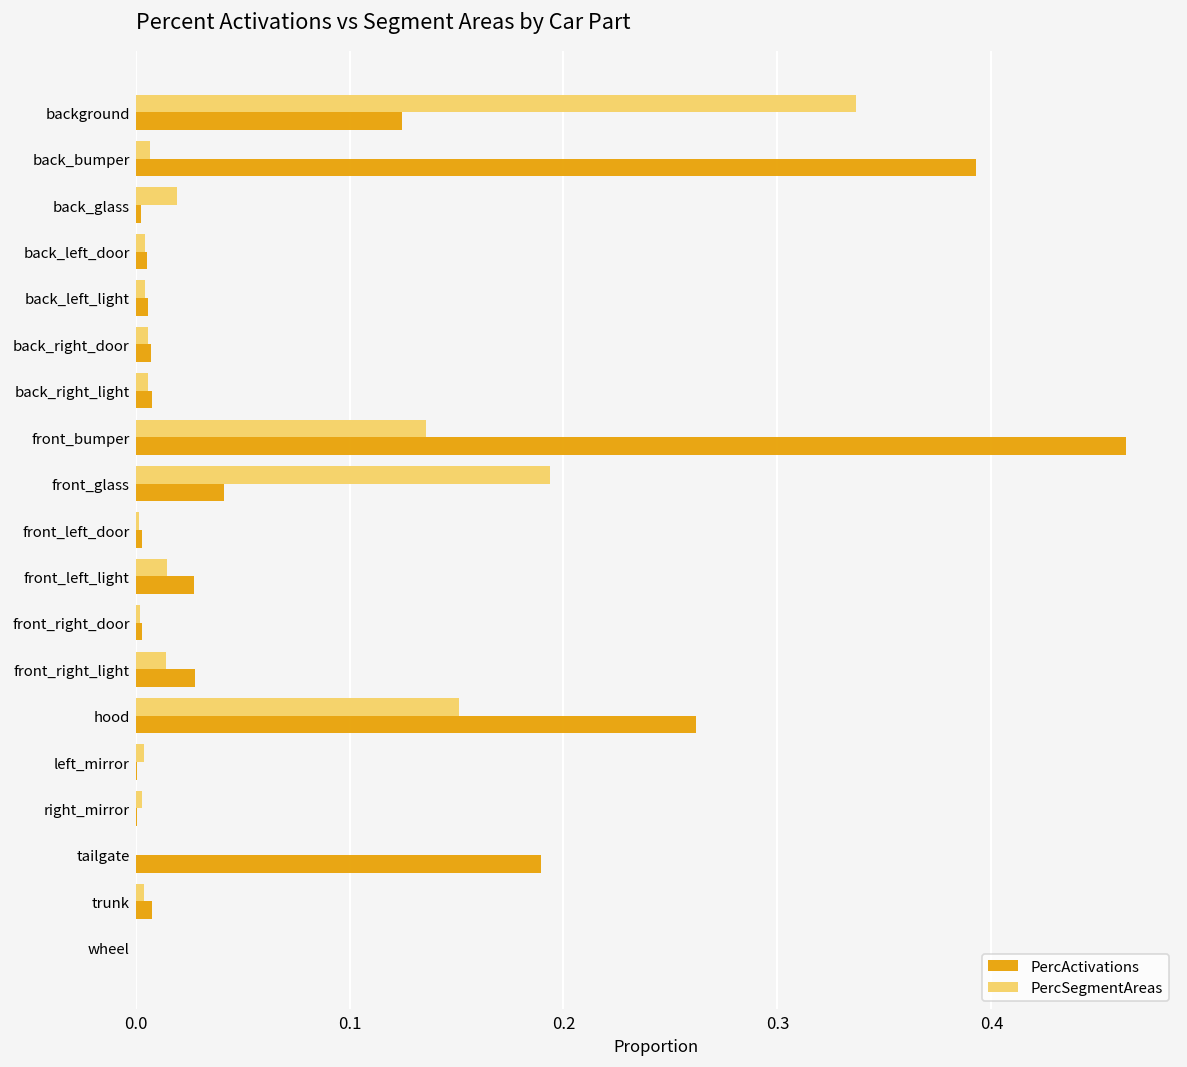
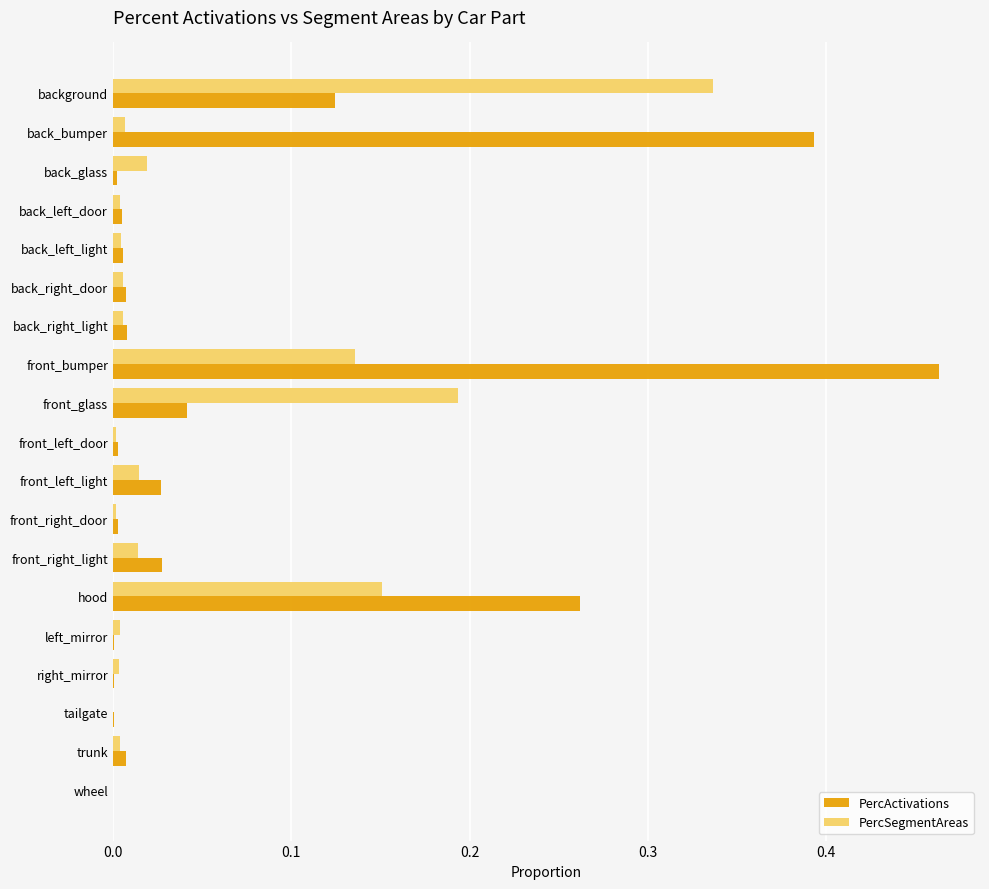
  {
    "PercActivations": {
      "background": 0.124,
      "back_bumper": 0.393,
      "back_glass": 0.002,
      "back_left_door": 0.005,
      "back_left_light": 0.006,
      "back_right_door": 0.007,
      "back_right_light": 0.008,
      "front_bumper": 0.463,
      "front_glass": 0.042,
      "front_left_door": 0.003,
      "front_left_light": 0.027,
      "front_right_door": 0.003,
      "front_right_light": 0.028,
      "hood": 0.262,
-     "tailgate": 0.190,
+     "tailgate": 0.000,
      "trunk": 0.008
    },
    "PercSegmentAreas": {
      "background": 0.337,
      "back_bumper": 0.007,
      "back_glass": 0.019,
      "back_left_door": 0.004,
      "back_left_light": 0.004,
      "back_right_door": 0.006,
      "back_right_light": 0.006,
      "front_bumper": 0.136,
      "front_glass": 0.194,
      "front_left_door": 0.002,
      "front_left_light": 0.015,
      "front_right_door": 0.002,
      "front_right_light": 0.014,
      "hood": 0.151,
      "left_mirror": 0.004,
      "right_mirror": 0.003,
      "trunk": 0.004
    }
  }
